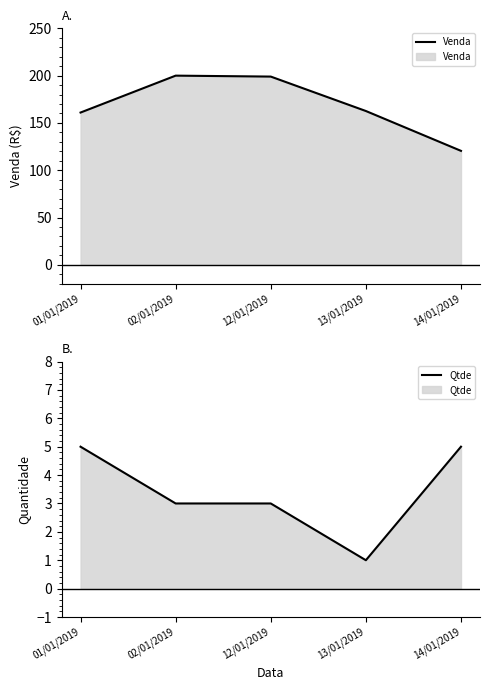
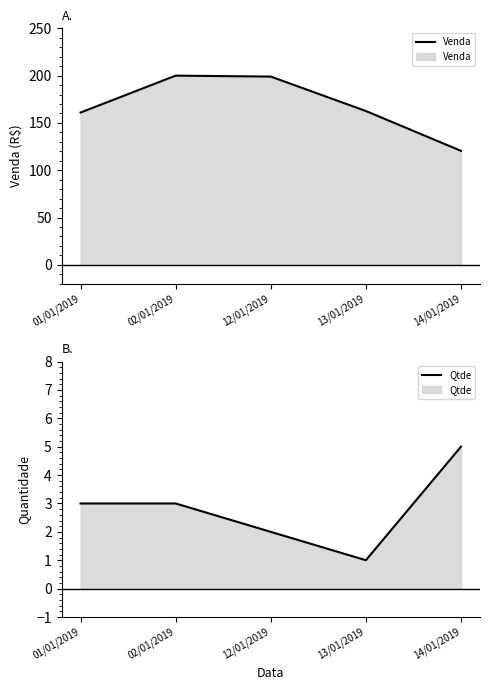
  {
    "A.": {
      "01/01/2019": 160,
      "02/01/2019": 200,
      "12/01/2019": 200,
      "13/01/2019": 160,
      "14/01/2019": 120
    },
    "B.": {
-     "01/01/2019": 5,
+     "01/01/2019": 3,
      "02/01/2019": 3,
-     "12/01/2019": 3,
+     "12/01/2019": 2,
      "13/01/2019": 1,
      "14/01/2019": 5
    }
  }
